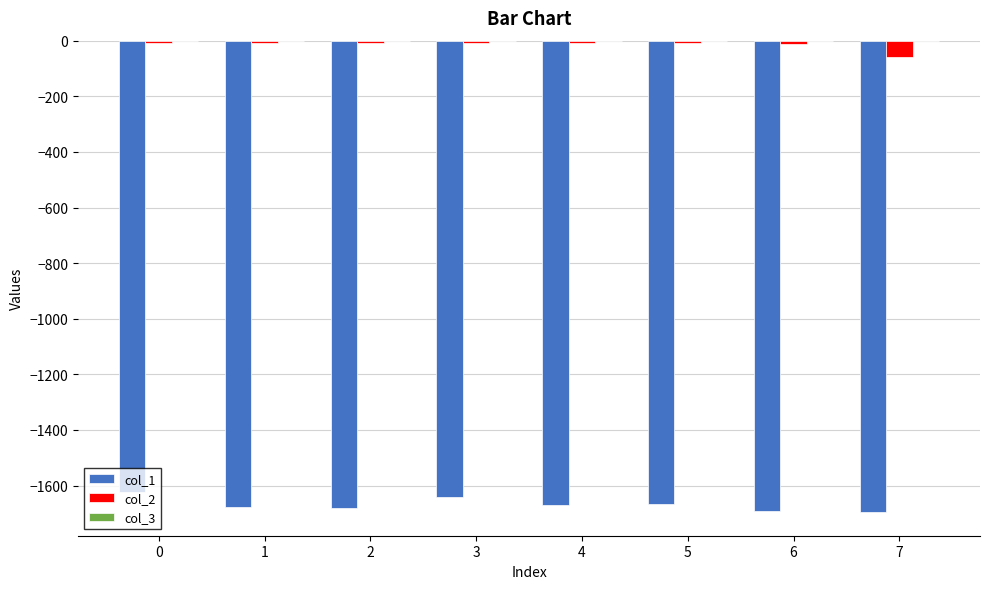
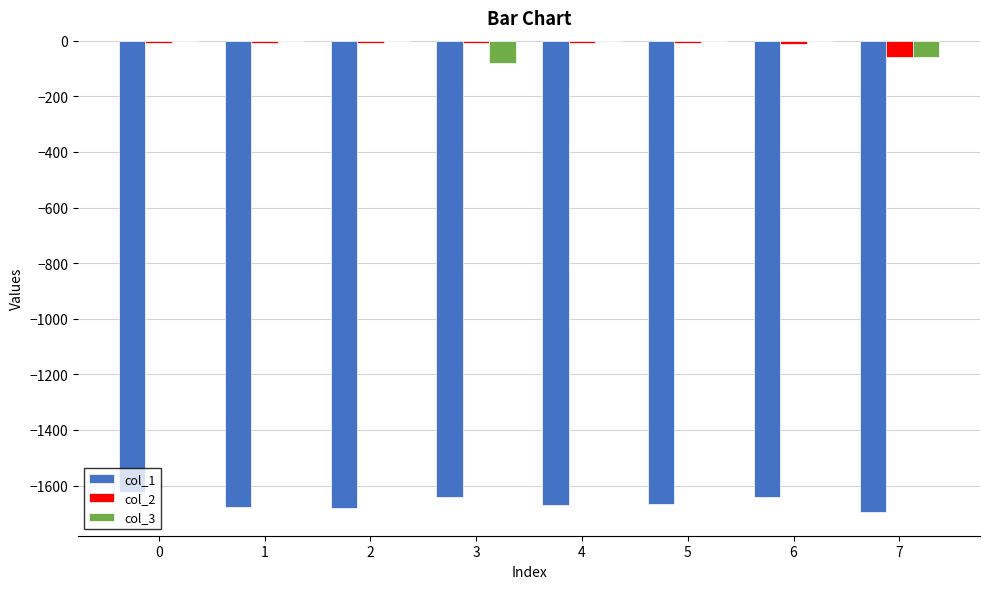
  {
    "col_1": {
      "1": -1680,
      "2": -1680,
      "3": -1640,
      "4": -1670,
      "5": -1670,
-     "6": -1690,
+     "6": -1640,
      "7": -1700
    },
    "col_2": {
      "5": -10,
      "6": -10,
      "7": -60
    },
    "col_3": {
-     "3": 0,
-     "7": 0
+     "3": -80,
+     "7": -60
    }
  }
